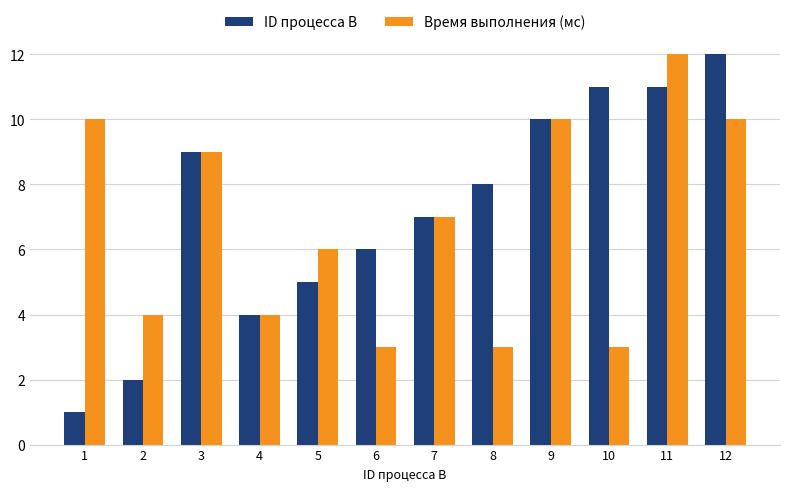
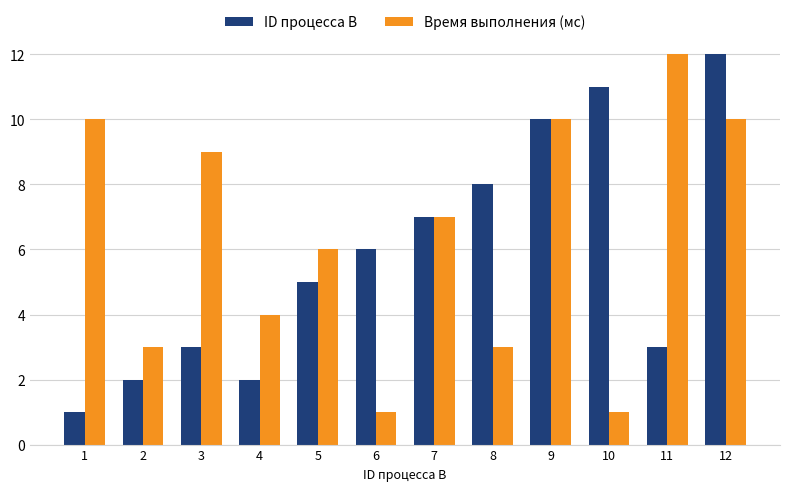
  {
    "ID процесса B": {
      "1": 1,
      "2": 2,
-     "3": 9,
-     "4": 4,
+     "3": 3,
+     "4": 2,
      "5": 5,
      "6": 6,
      "7": 7,
      "8": 8,
      "9": 10,
      "10": 11,
-     "11": 11,
+     "11": 3,
      "12": 12
    },
    "Время выполнения (мс)": {
      "1": 10,
-     "2": 4,
+     "2": 3,
      "3": 9,
      "4": 4,
      "5": 6,
-     "6": 3,
+     "6": 1,
      "7": 7,
      "8": 3,
      "9": 10,
-     "10": 3,
+     "10": 1,
      "11": 12,
      "12": 10
    }
  }
